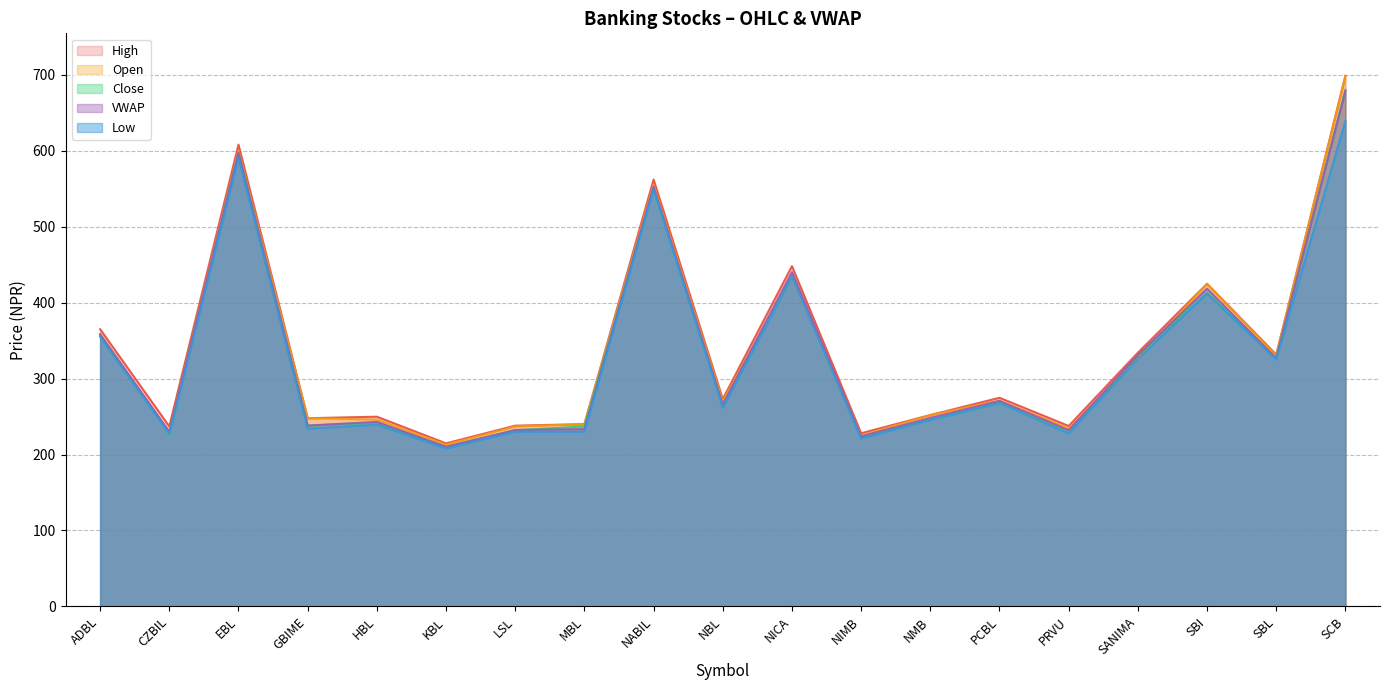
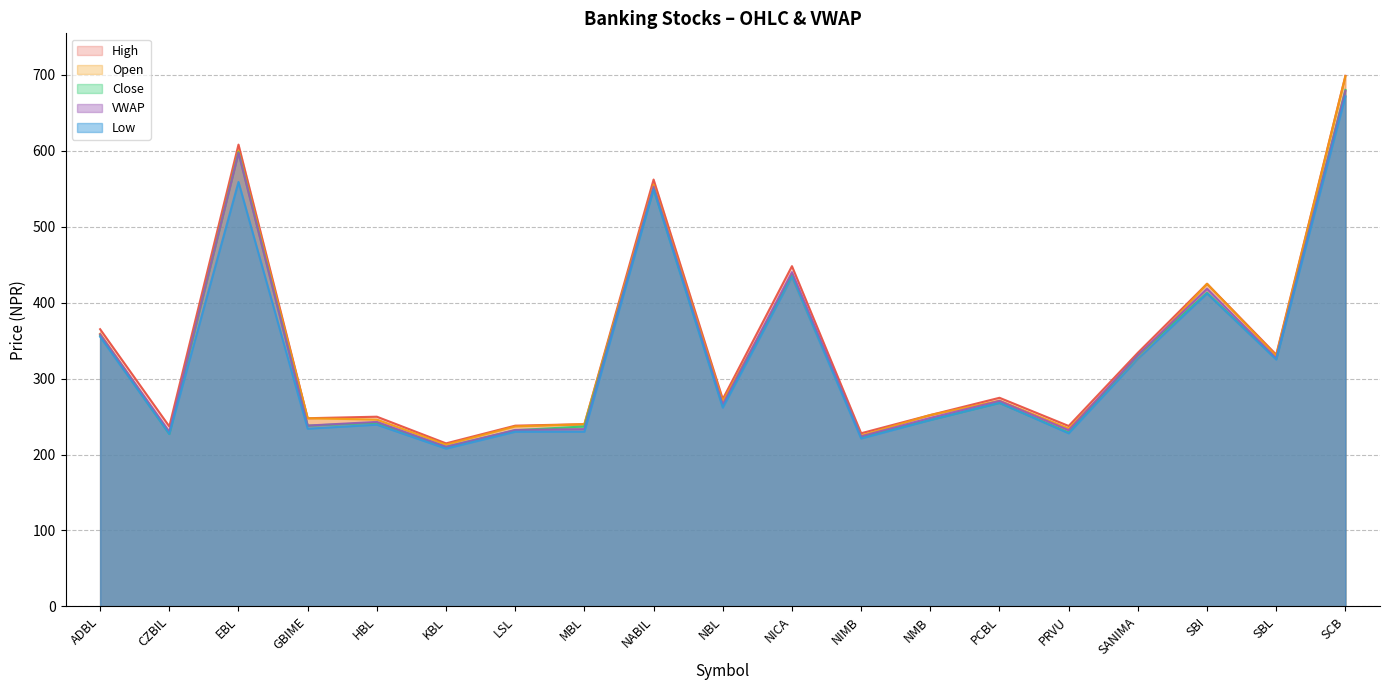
  {
    "VWAP": {
      "MBL": 230,
      "SBI": 420
    },
    "Low": {
-     "EBL": 590,
+     "EBL": 560,
      "GBIME": 230,
      "MBL": 230,
-     "SCB": 640
+     "SCB": 670
    }
  }
